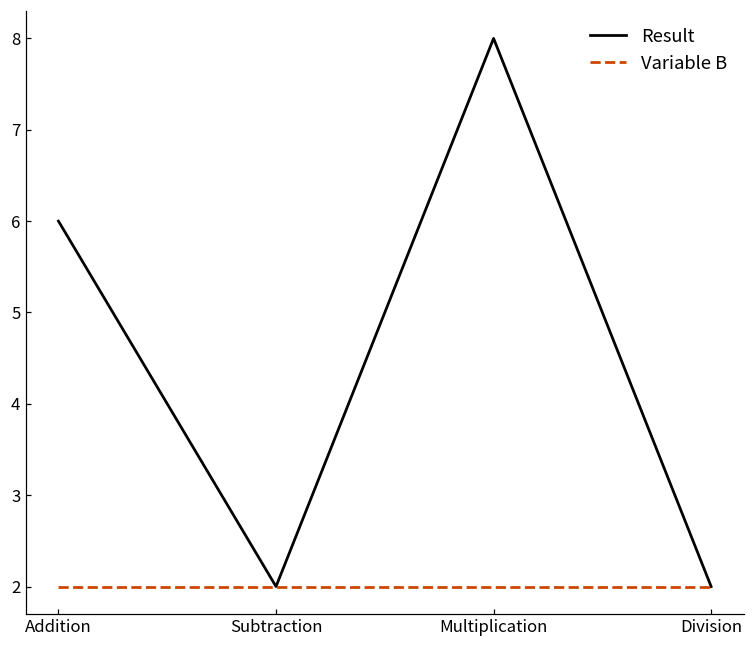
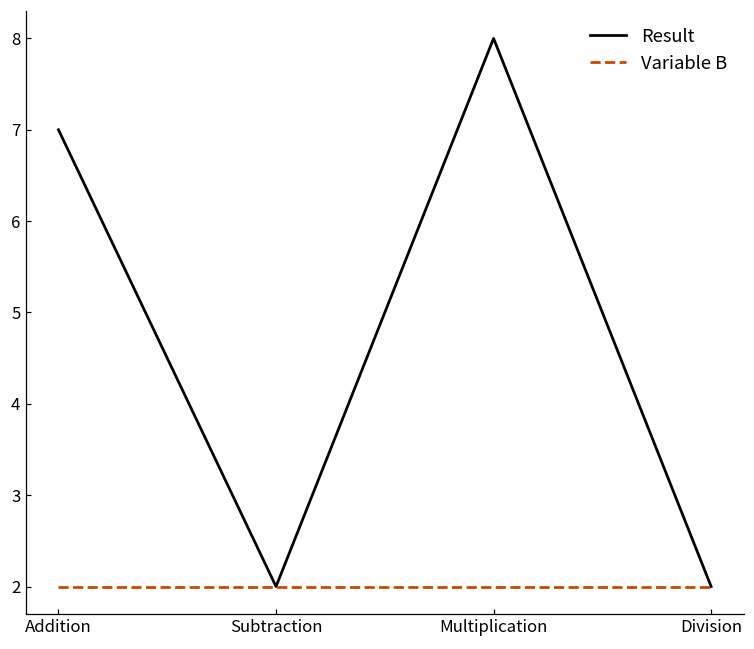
  {
    "Result": {
-     "Addition": 6,
+     "Addition": 7,
      "Multiplication": 8
    },
    "Variable B": {
      "Addition": 2,
      "Multiplication": 2
    }
  }
